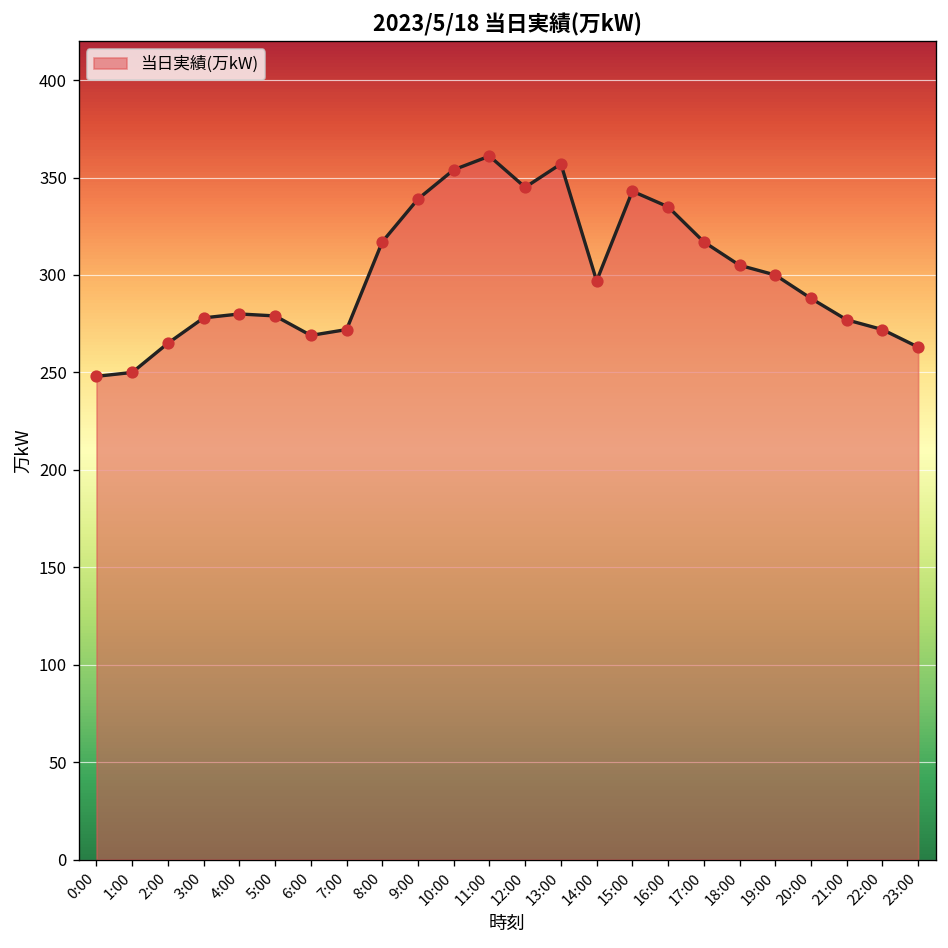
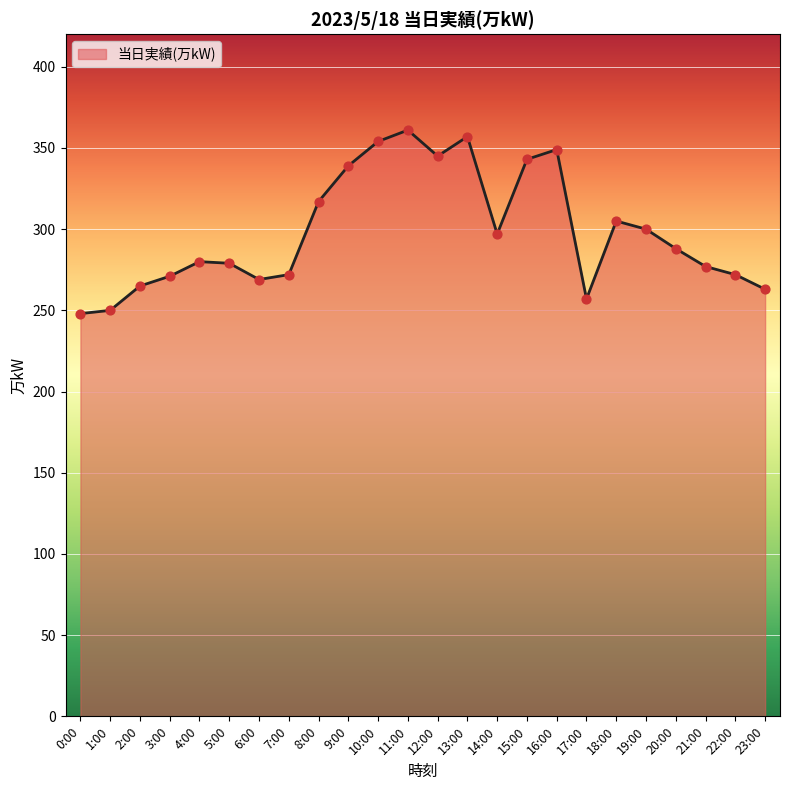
  {
    "0:00": 248,
    "1:00": 250,
    "2:00": 265,
-   "3:00": 278,
+   "3:00": 271,
    "4:00": 280,
    "5:00": 279,
    "6:00": 269,
    "7:00": 272,
    "8:00": 317,
    "9:00": 339,
    "10:00": 354,
    "11:00": 361,
    "12:00": 345,
    "13:00": 357,
    "14:00": 297,
    "15:00": 343,
-   "16:00": 335,
-   "17:00": 317,
+   "16:00": 349,
+   "17:00": 257,
    "18:00": 305,
    "19:00": 300,
    "20:00": 288,
    "21:00": 277,
    "22:00": 272,
    "23:00": 263
  }
